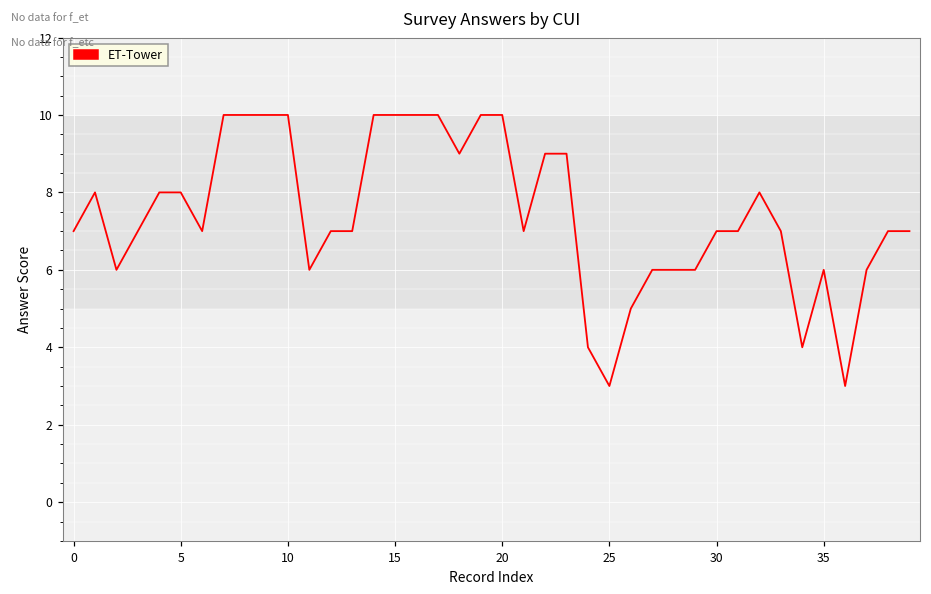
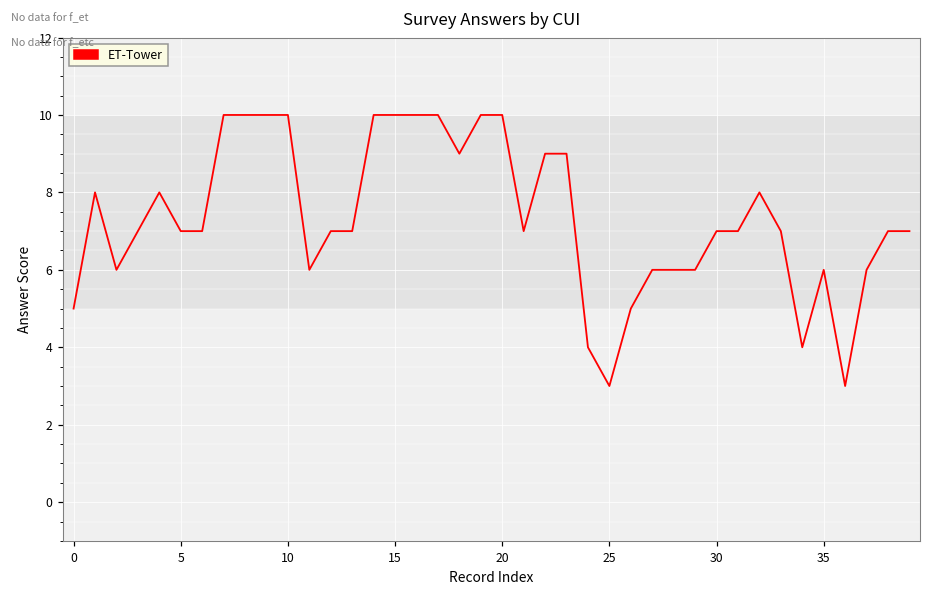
  {
-   "0": 7,
-   "5": 8,
+   "0": 5,
+   "5": 7,
    "10": 10,
    "15": 10,
    "20": 10,
    "25": 3,
    "30": 7,
    "35": 6
  }
